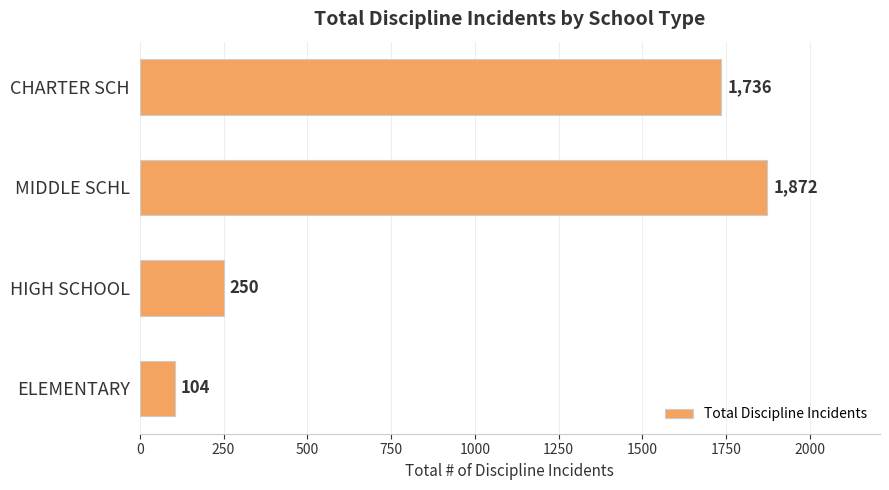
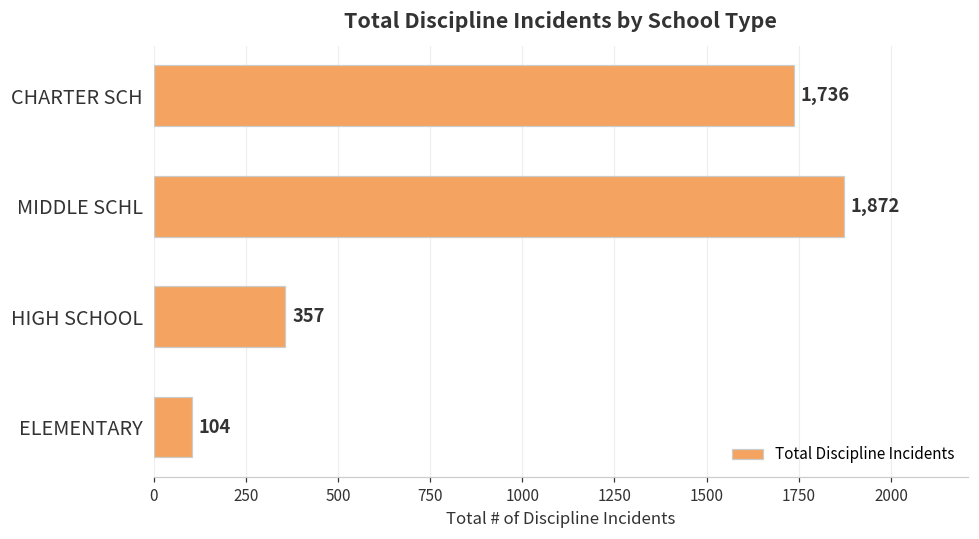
  {
    "CHARTER SCH": "1,736",
    "MIDDLE SCHL": "1,872",
-   "HIGH SCHOOL": "250",
+   "HIGH SCHOOL": "357",
    "ELEMENTARY": "104"
  }
